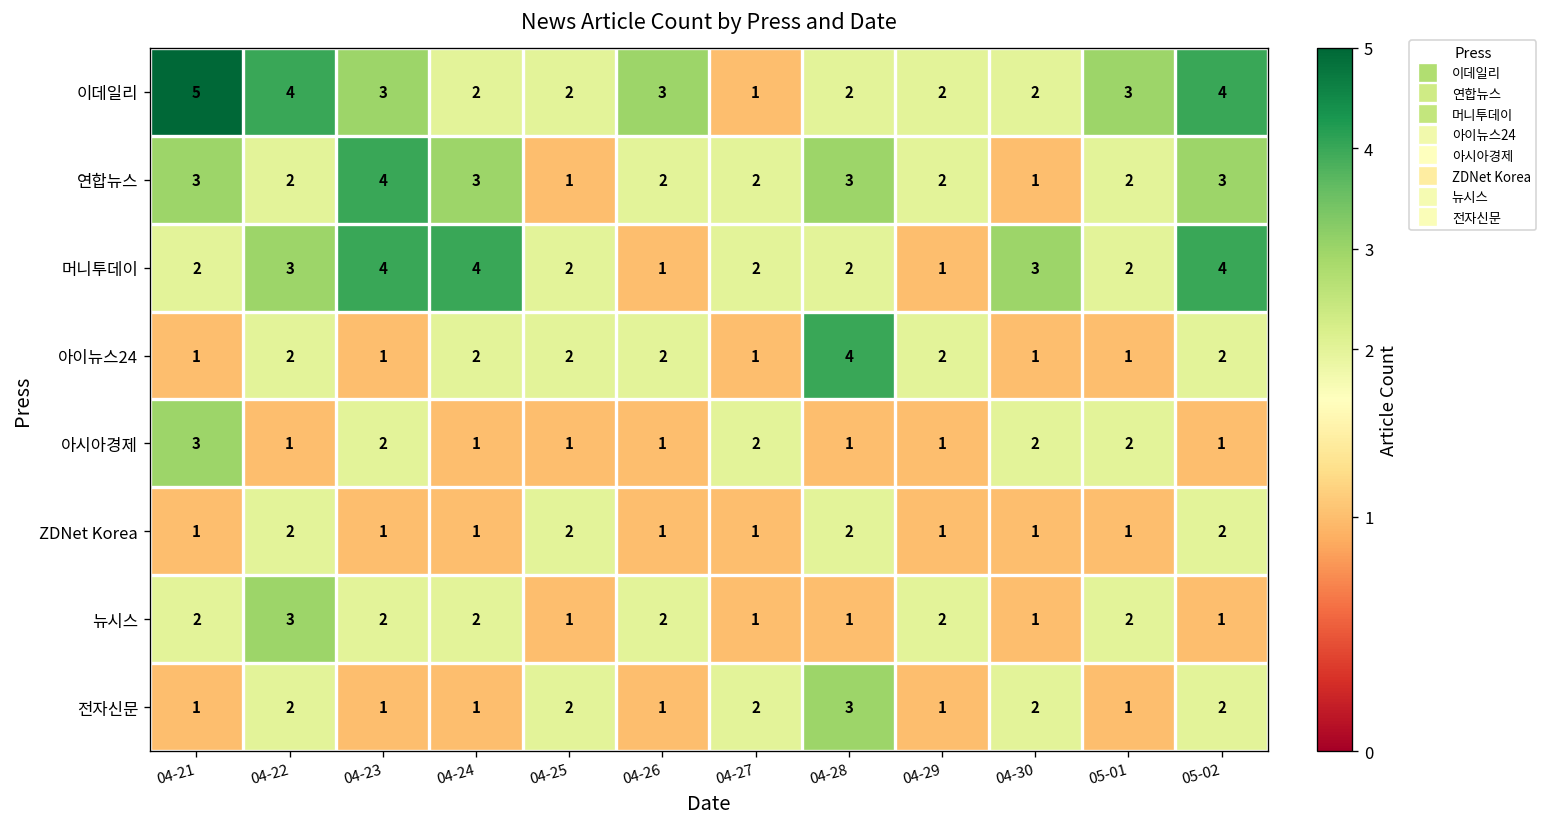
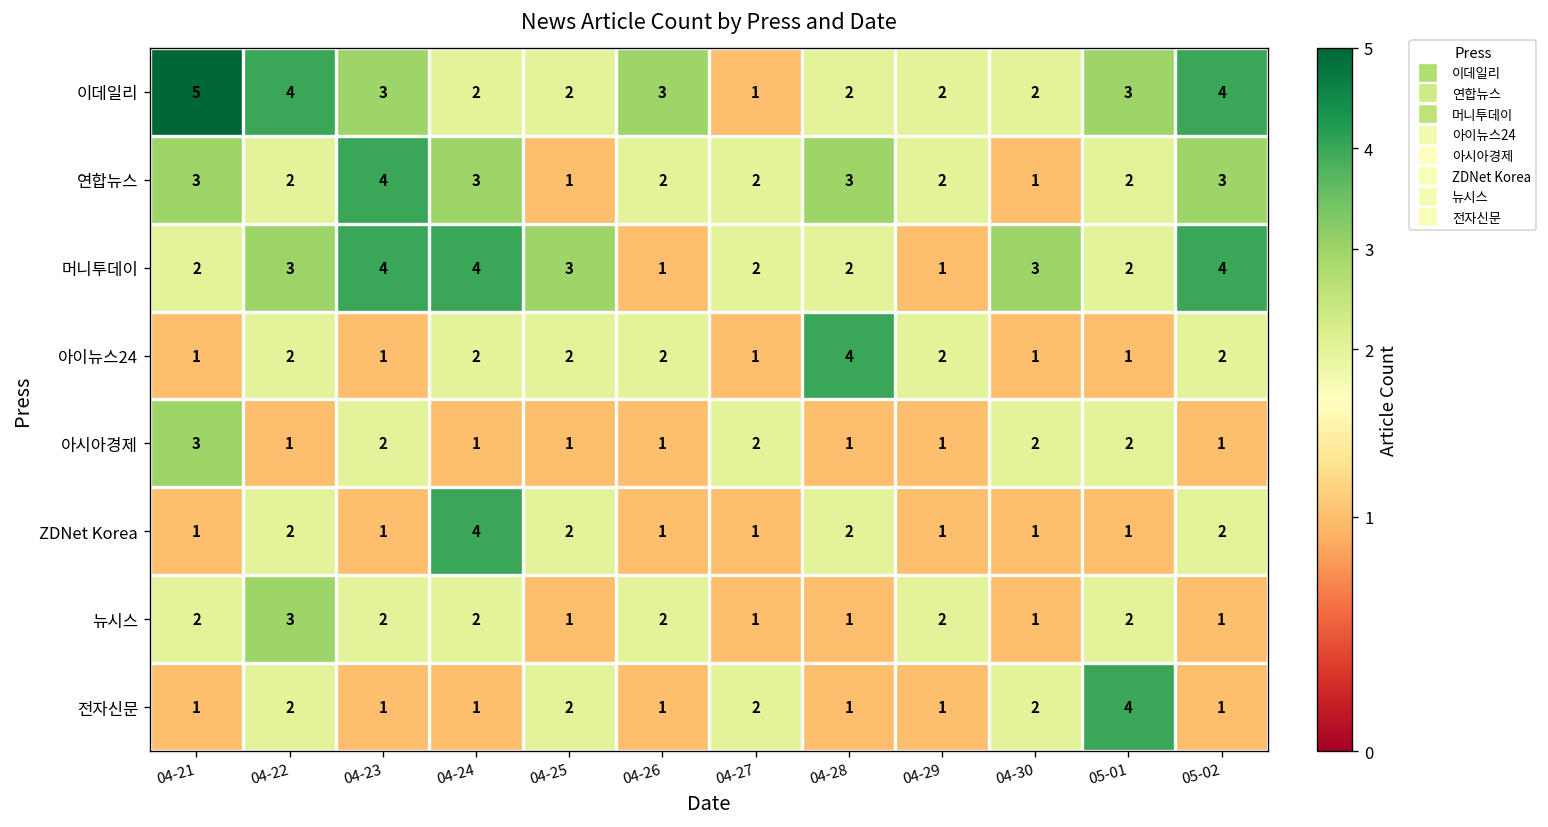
  {
    "이데일리": {
      "04-21": 5,
      "04-22": 4,
      "04-23": 3,
      "04-24": 2,
      "04-25": 2,
      "04-26": 3,
      "04-27": 1,
      "04-28": 2,
      "04-29": 2,
      "04-30": 2,
      "05-01": 3,
      "05-02": 4
    },
    "연합뉴스": {
      "04-21": 3,
      "04-22": 2,
      "04-23": 4,
      "04-24": 3,
      "04-25": 1,
      "04-26": 2,
      "04-27": 2,
      "04-28": 3,
      "04-29": 2,
      "04-30": 1,
      "05-01": 2,
      "05-02": 3
    },
    "머니투데이": {
      "04-21": 2,
      "04-22": 3,
      "04-23": 4,
      "04-24": 4,
-     "04-25": 2,
+     "04-25": 3,
      "04-26": 1,
      "04-27": 2,
      "04-28": 2,
      "04-29": 1,
      "04-30": 3,
      "05-01": 2,
      "05-02": 4
    },
    "아이뉴스24": {
      "04-21": 1,
      "04-22": 2,
      "04-23": 1,
      "04-24": 2,
      "04-25": 2,
      "04-26": 2,
      "04-27": 1,
      "04-28": 4,
      "04-29": 2,
      "04-30": 1,
      "05-01": 1,
      "05-02": 2
    },
    "아시아경제": {
      "04-21": 3,
      "04-22": 1,
      "04-23": 2,
      "04-24": 1,
      "04-25": 1,
      "04-26": 1,
      "04-27": 2,
      "04-28": 1,
      "04-29": 1,
      "04-30": 2,
      "05-01": 2,
      "05-02": 1
    },
    "ZDNet Korea": {
      "04-21": 1,
      "04-22": 2,
      "04-23": 1,
-     "04-24": 1,
+     "04-24": 4,
      "04-25": 2,
      "04-26": 1,
      "04-27": 1,
      "04-28": 2,
      "04-29": 1,
      "04-30": 1,
      "05-01": 1,
      "05-02": 2
    },
    "뉴시스": {
      "04-21": 2,
      "04-22": 3,
      "04-23": 2,
      "04-24": 2,
      "04-25": 1,
      "04-26": 2,
      "04-27": 1,
      "04-28": 1,
      "04-29": 2,
      "04-30": 1,
      "05-01": 2,
      "05-02": 1
    },
    "전자신문": {
      "04-21": 1,
      "04-22": 2,
      "04-23": 1,
      "04-24": 1,
      "04-25": 2,
      "04-26": 1,
      "04-27": 2,
-     "04-28": 3,
+     "04-28": 1,
      "04-29": 1,
      "04-30": 2,
-     "05-01": 1,
-     "05-02": 2
+     "05-01": 4,
+     "05-02": 1
    }
  }
